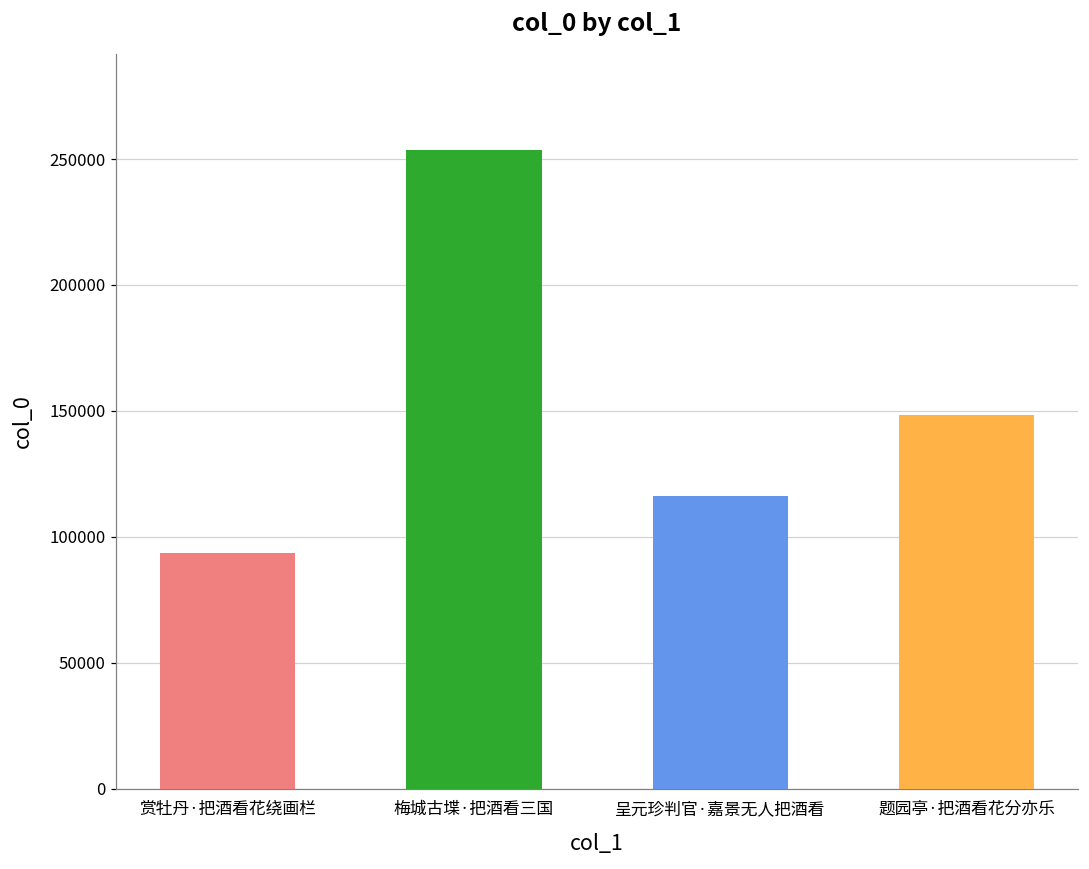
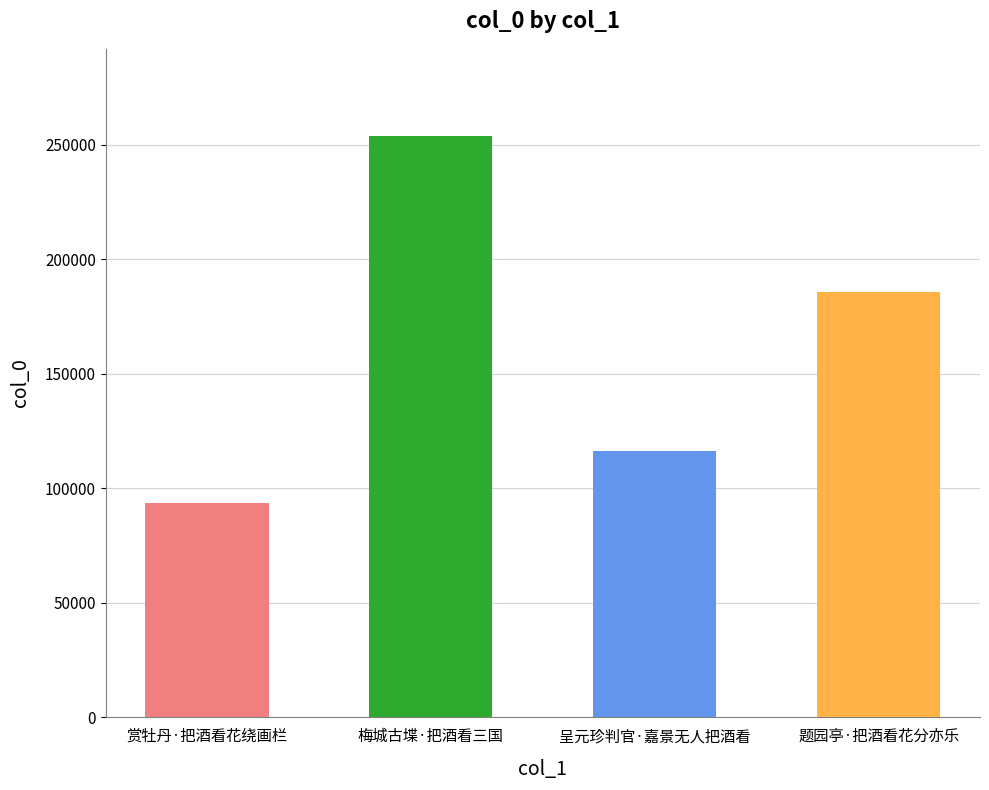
  {
    "赏牡丹·把酒看花绕画栏": 94000,
    "梅城古堞·把酒看三国": 254000,
    "呈元珍判官·嘉景无人把酒看": 116000,
-   "题园亭·把酒看花分亦乐": 148000
+   "题园亭·把酒看花分亦乐": 185000
  }
